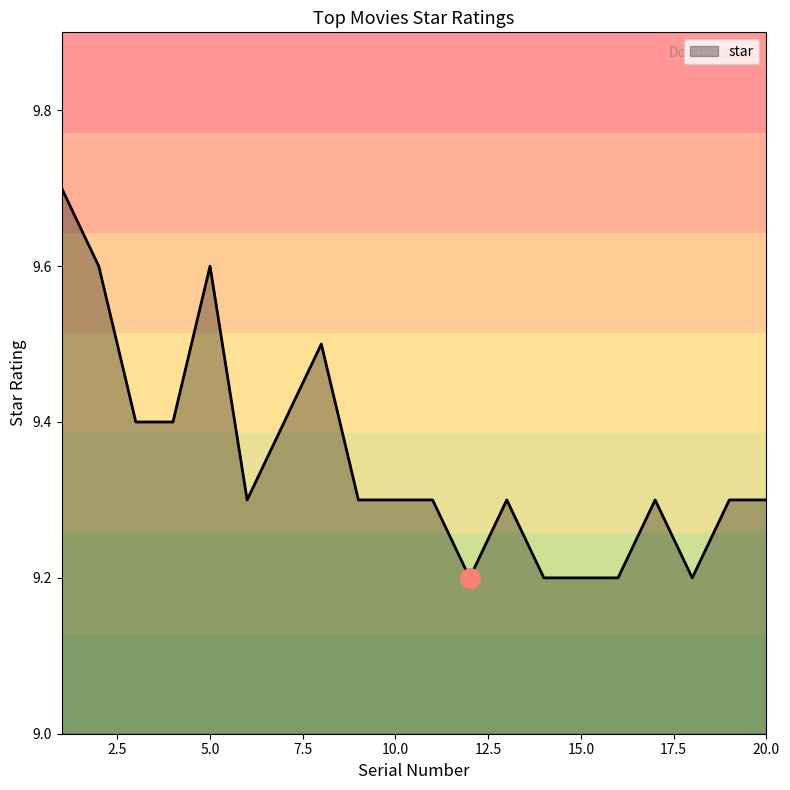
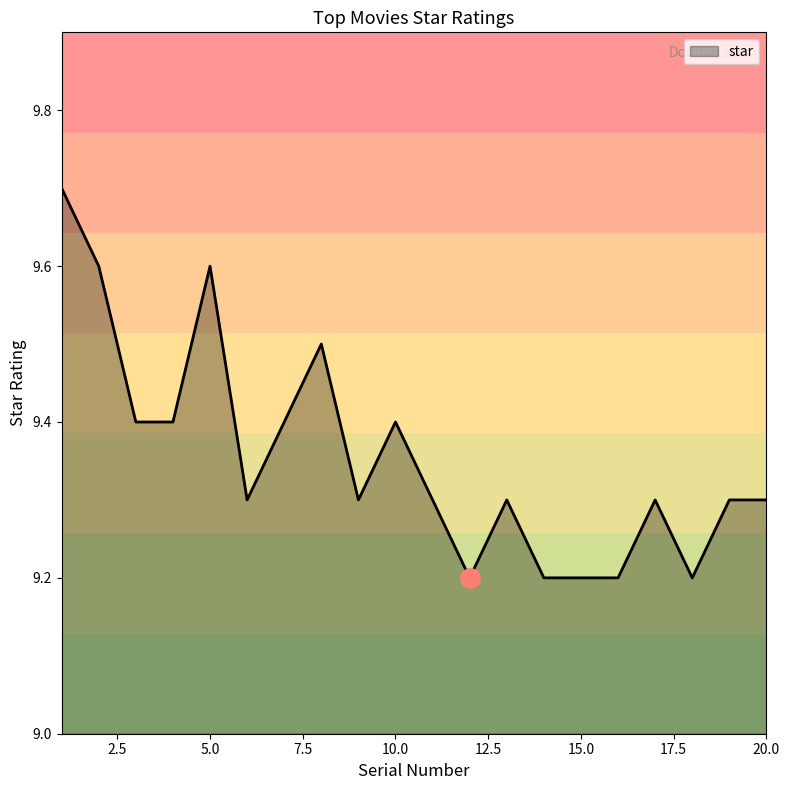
  {
    "star": {
      "5.0": 9.6,
-     "10.0": 9.3,
+     "10.0": 9.4,
      "15.0": 9.2,
      "20.0": 9.3
    }
  }
